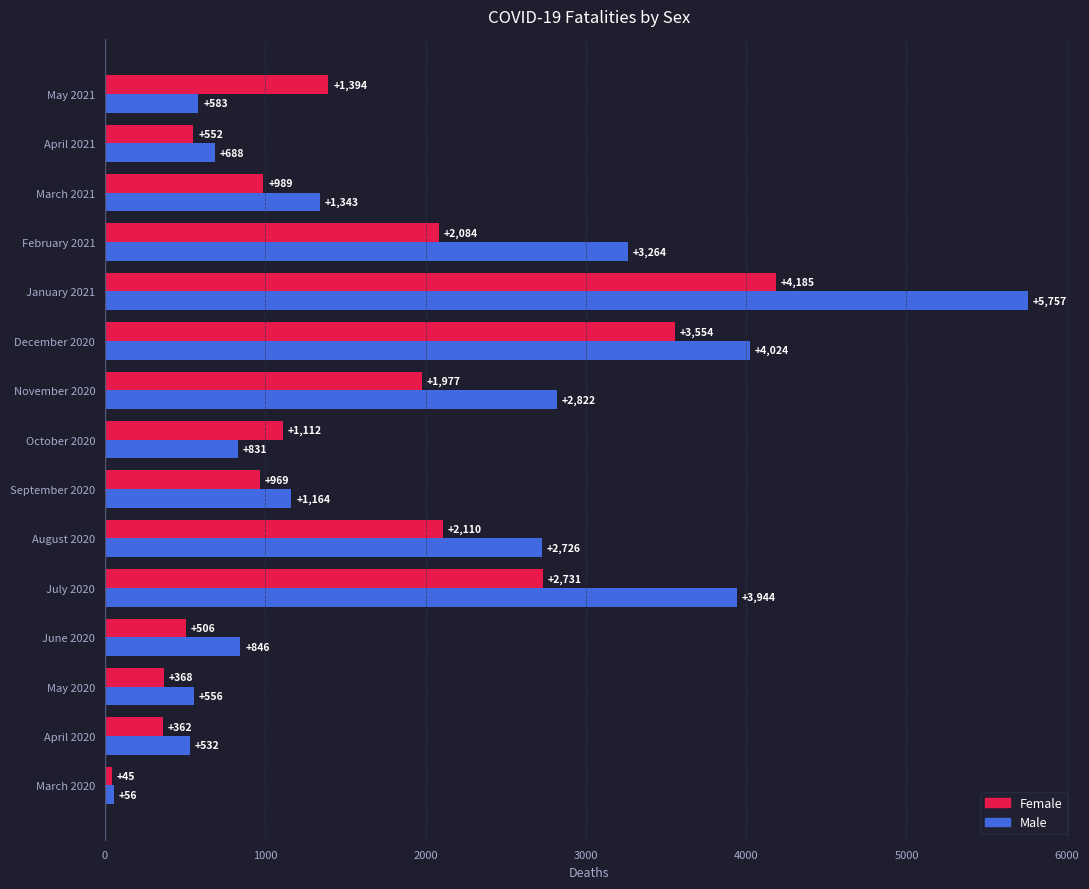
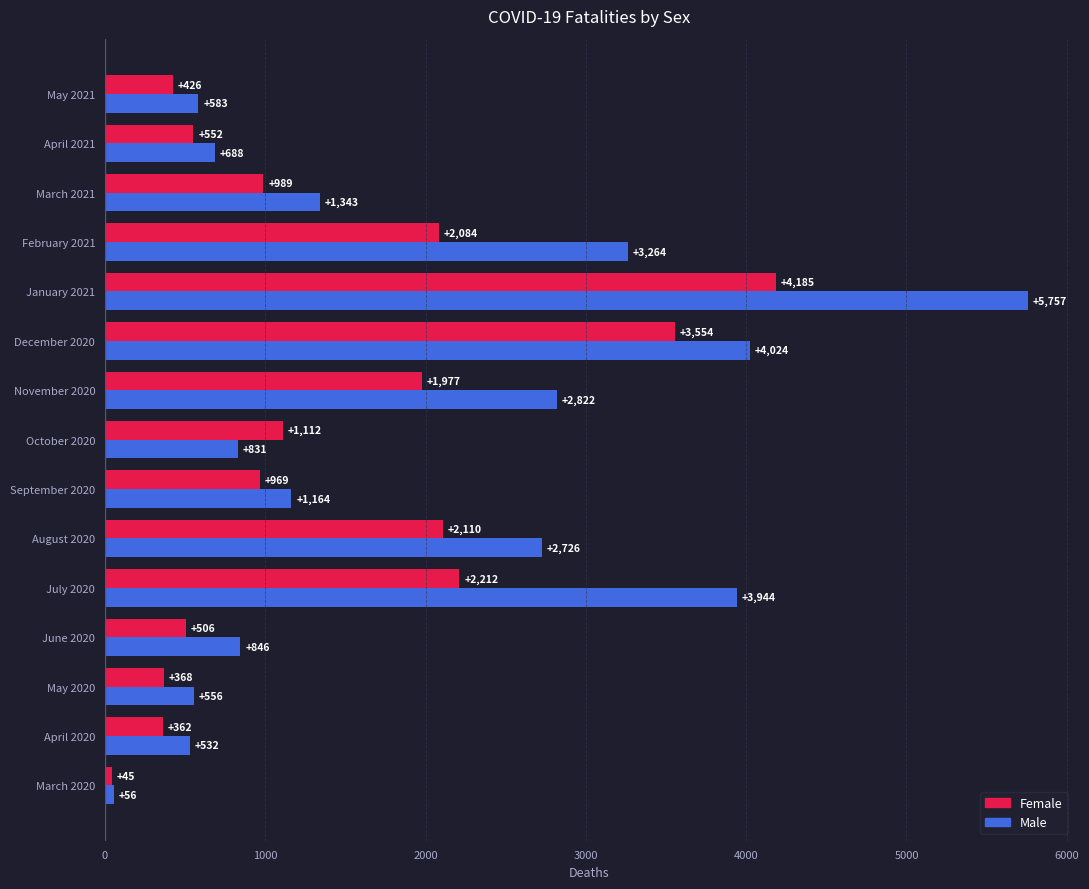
  {
    "Female": {
-     "May 2021": "+1,394",
+     "May 2021": "+426",
      "April 2021": "+552",
      "March 2021": "+989",
      "February 2021": "+2,084",
      "January 2021": "+4,185",
      "December 2020": "+3,554",
      "November 2020": "+1,977",
      "October 2020": "+1,112",
      "September 2020": "+969",
      "August 2020": "+2,110",
-     "July 2020": "+2,731",
+     "July 2020": "+2,212",
      "June 2020": "+506",
      "May 2020": "+368",
      "April 2020": "+362",
      "March 2020": "+45"
    },
    "Male": {
      "May 2021": "+583",
      "April 2021": "+688",
      "March 2021": "+1,343",
      "February 2021": "+3,264",
      "January 2021": "+5,757",
      "December 2020": "+4,024",
      "November 2020": "+2,822",
      "October 2020": "+831",
      "September 2020": "+1,164",
      "August 2020": "+2,726",
      "July 2020": "+3,944",
      "June 2020": "+846",
      "May 2020": "+556",
      "April 2020": "+532",
      "March 2020": "+56"
    }
  }
